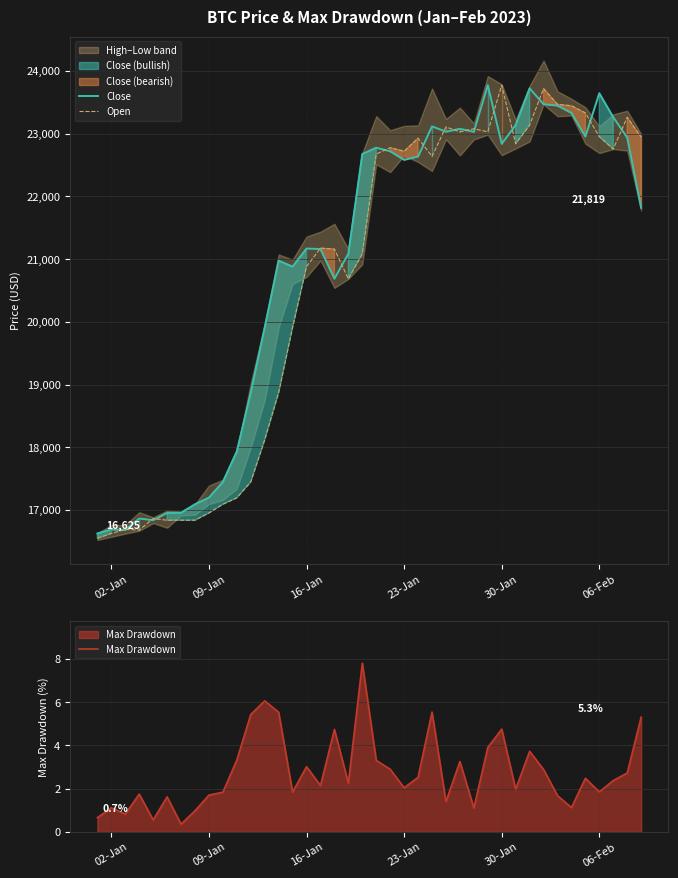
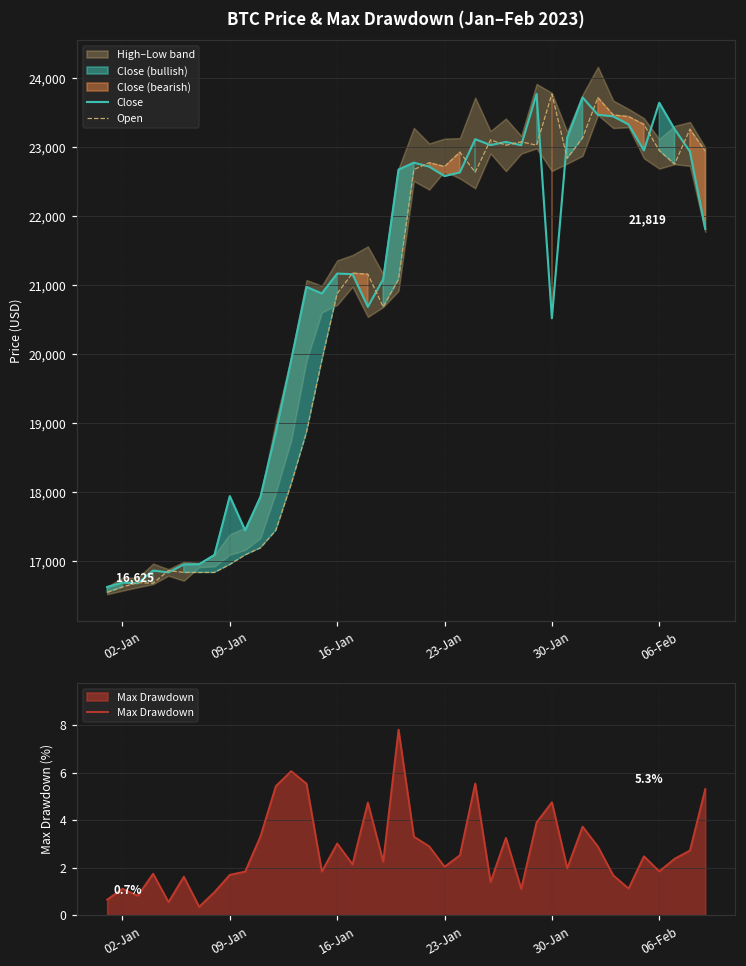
  {
    "BTC Price & Max Drawdown (Jan–Feb 2023)": {
      "Close": {
-       "09-Jan": "17,200",
+       "09-Jan": "17,900",
        "16-Jan": "21,200",
        "23-Jan": "22,600",
-       "30-Jan": "22,800",
+       "30-Jan": "20,500",
        "06-Feb": "23,600"
      }
    }
  }
